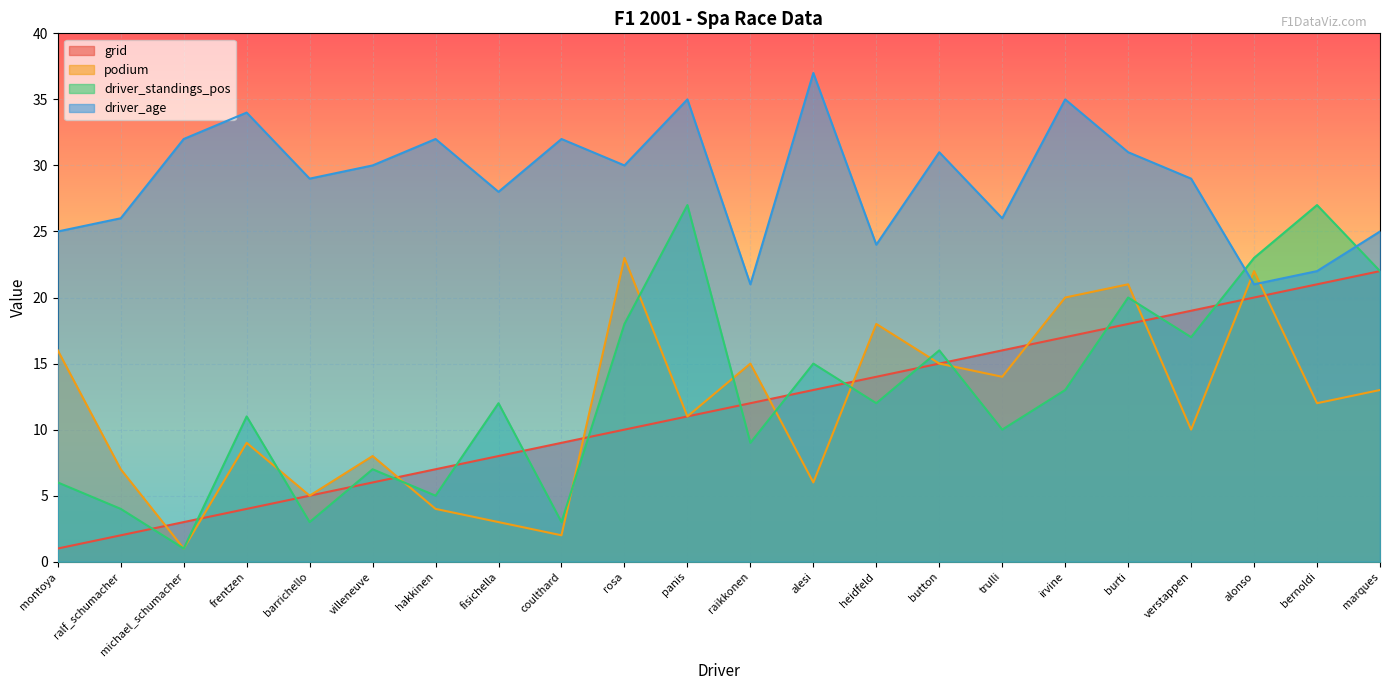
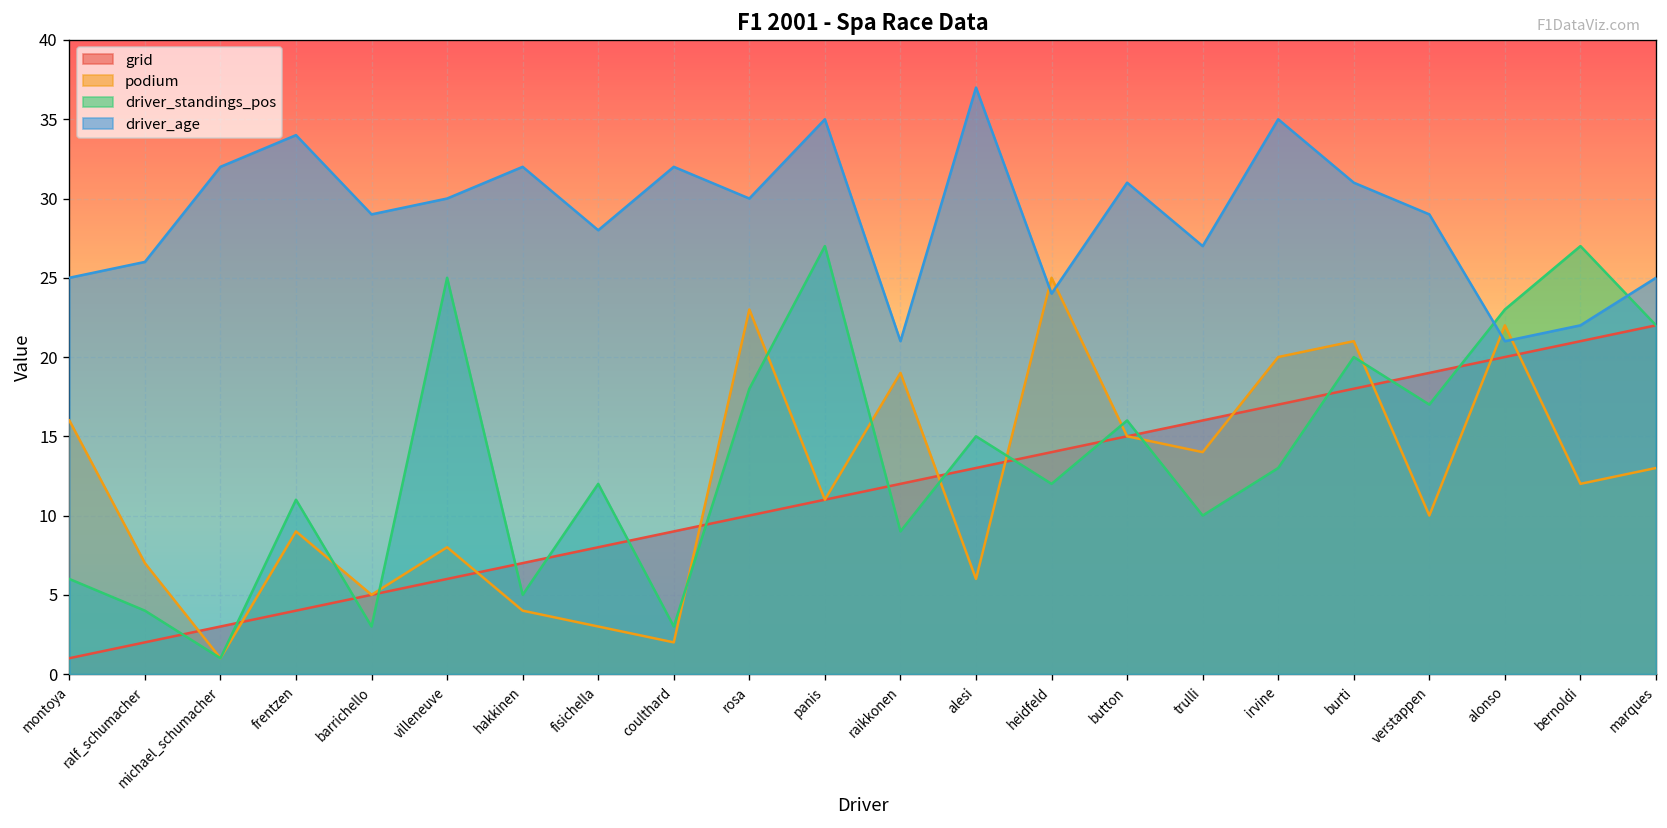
  {
    "grid": {
      "montoya": 1,
      "ralf_schumacher": 2,
      "michael_schumacher": 3,
      "frentzen": 4,
      "villeneuve": 6,
      "hakkinen": 7,
      "fisichella": 8,
      "coulthard": 9,
      "rosa": 10,
      "raikkonen": 12,
      "alesi": 13,
      "heidfeld": 14,
      "trulli": 16,
      "irvine": 17,
      "burti": 18,
      "verstappen": 19,
      "alonso": 20,
      "bernoldi": 21
    },
    "podium": {
      "montoya": 16,
      "ralf_schumacher": 7,
      "frentzen": 9,
      "villeneuve": 8,
      "hakkinen": 4,
      "fisichella": 3,
      "coulthard": 2,
      "rosa": 23,
-     "raikkonen": 15,
+     "raikkonen": 19,
      "alesi": 6,
-     "heidfeld": 18,
+     "heidfeld": 25,
      "trulli": 14,
      "irvine": 20,
      "burti": 21,
      "verstappen": 10,
      "alonso": 22,
      "bernoldi": 12,
      "marques": 13
    },
    "driver_standings_pos": {
      "montoya": 6,
      "ralf_schumacher": 4,
      "frentzen": 11,
      "barrichello": 3,
-     "villeneuve": 7,
+     "villeneuve": 25,
      "hakkinen": 5,
      "fisichella": 12,
      "coulthard": 3,
      "rosa": 18,
      "panis": 27,
      "raikkonen": 9,
      "alesi": 15,
      "heidfeld": 12,
      "button": 16,
      "trulli": 10,
      "irvine": 13,
      "burti": 20,
      "verstappen": 17,
      "alonso": 23,
      "bernoldi": 27
    },
    "driver_age": {
      "montoya": 25,
      "ralf_schumacher": 26,
      "michael_schumacher": 32,
      "frentzen": 34,
      "barrichello": 29,
      "villeneuve": 30,
      "hakkinen": 32,
      "fisichella": 28,
      "coulthard": 32,
      "rosa": 30,
      "panis": 35,
      "raikkonen": 21,
      "alesi": 37,
      "heidfeld": 24,
      "button": 31,
-     "trulli": 26,
+     "trulli": 27,
      "irvine": 35,
      "burti": 31,
      "verstappen": 29,
      "alonso": 21,
      "bernoldi": 22,
      "marques": 25
    }
  }
